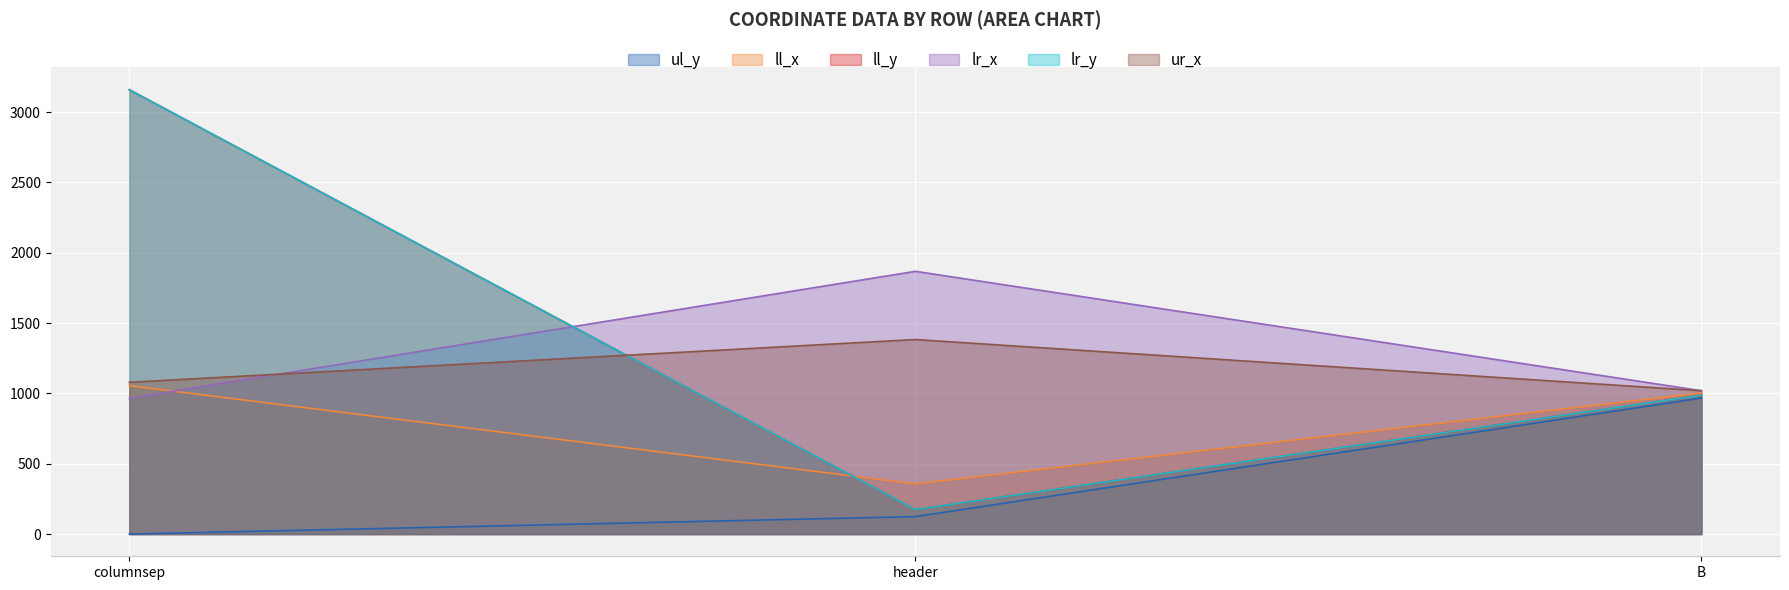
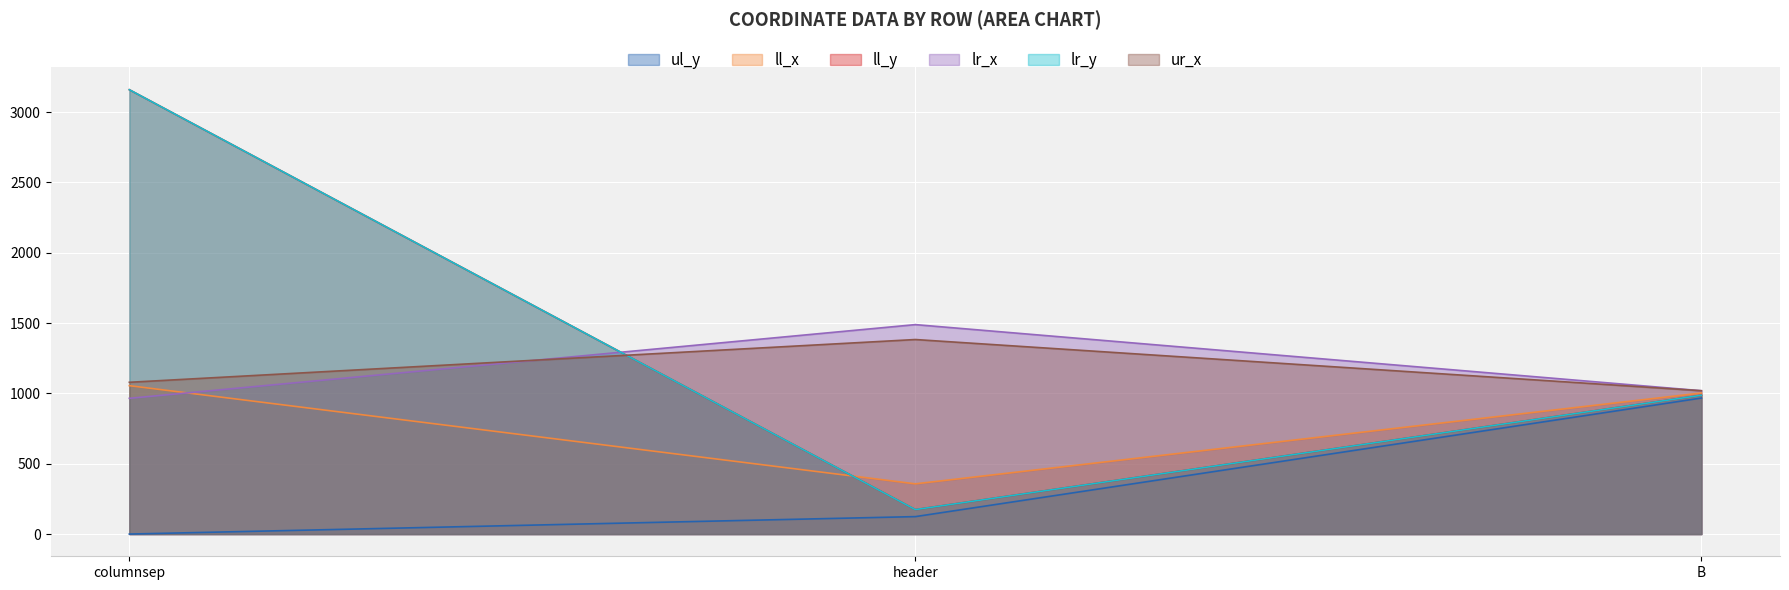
  {
    "ll_x": {
      "columnsep": 1060,
      "header": 360
    },
    "lr_x": {
      "columnsep": 970,
-     "header": 1870
+     "header": 1490
    },
    "ur_x": {
      "columnsep": 1080,
      "header": 1380
    }
  }
